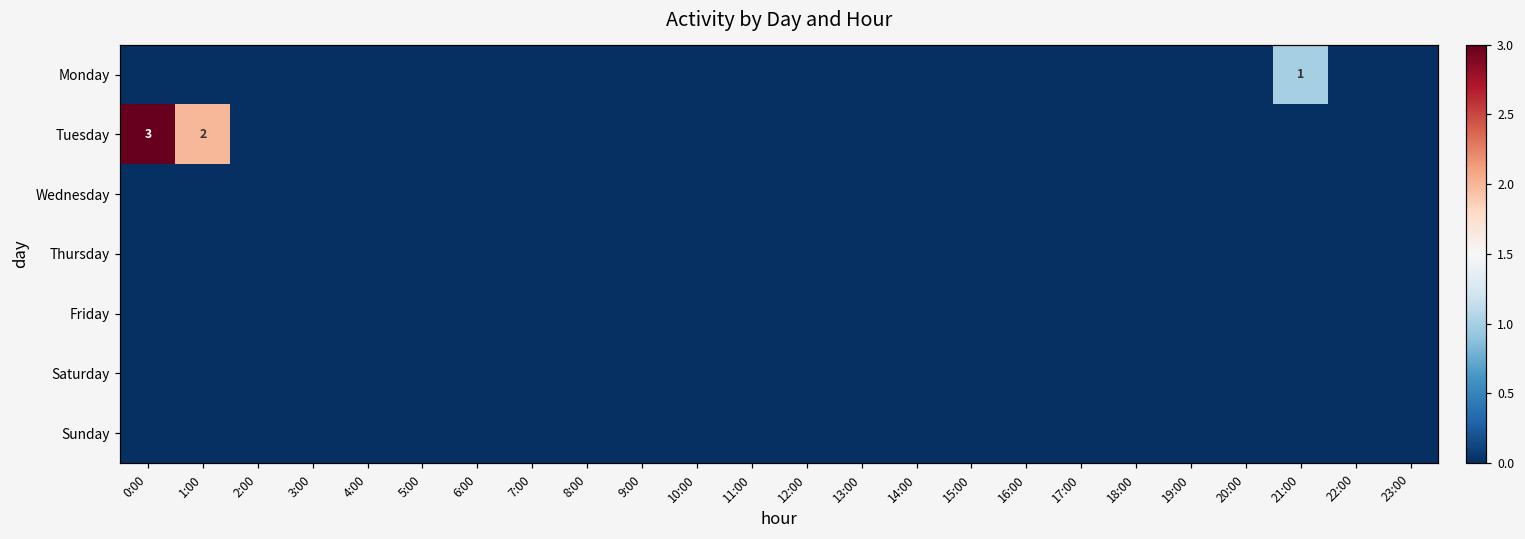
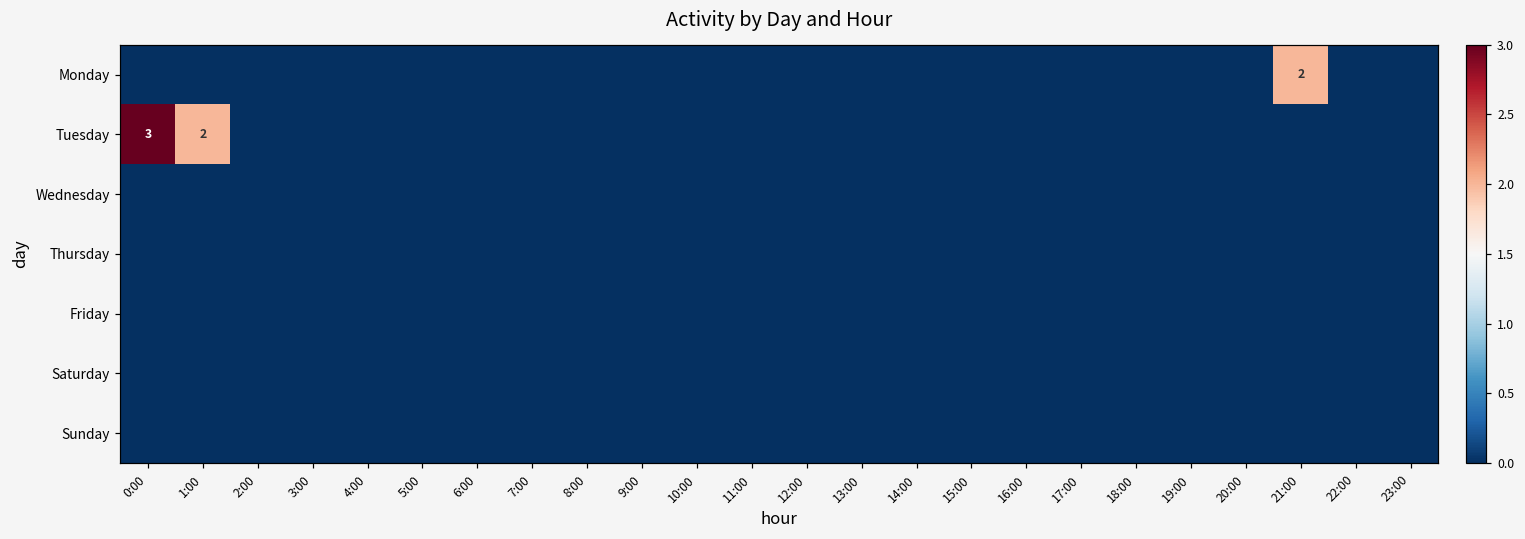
  {
    "Monday": {
-     "21:00": 1
+     "21:00": 2
    },
    "Tuesday": {
      "0:00": 3,
      "1:00": 2
    }
  }
